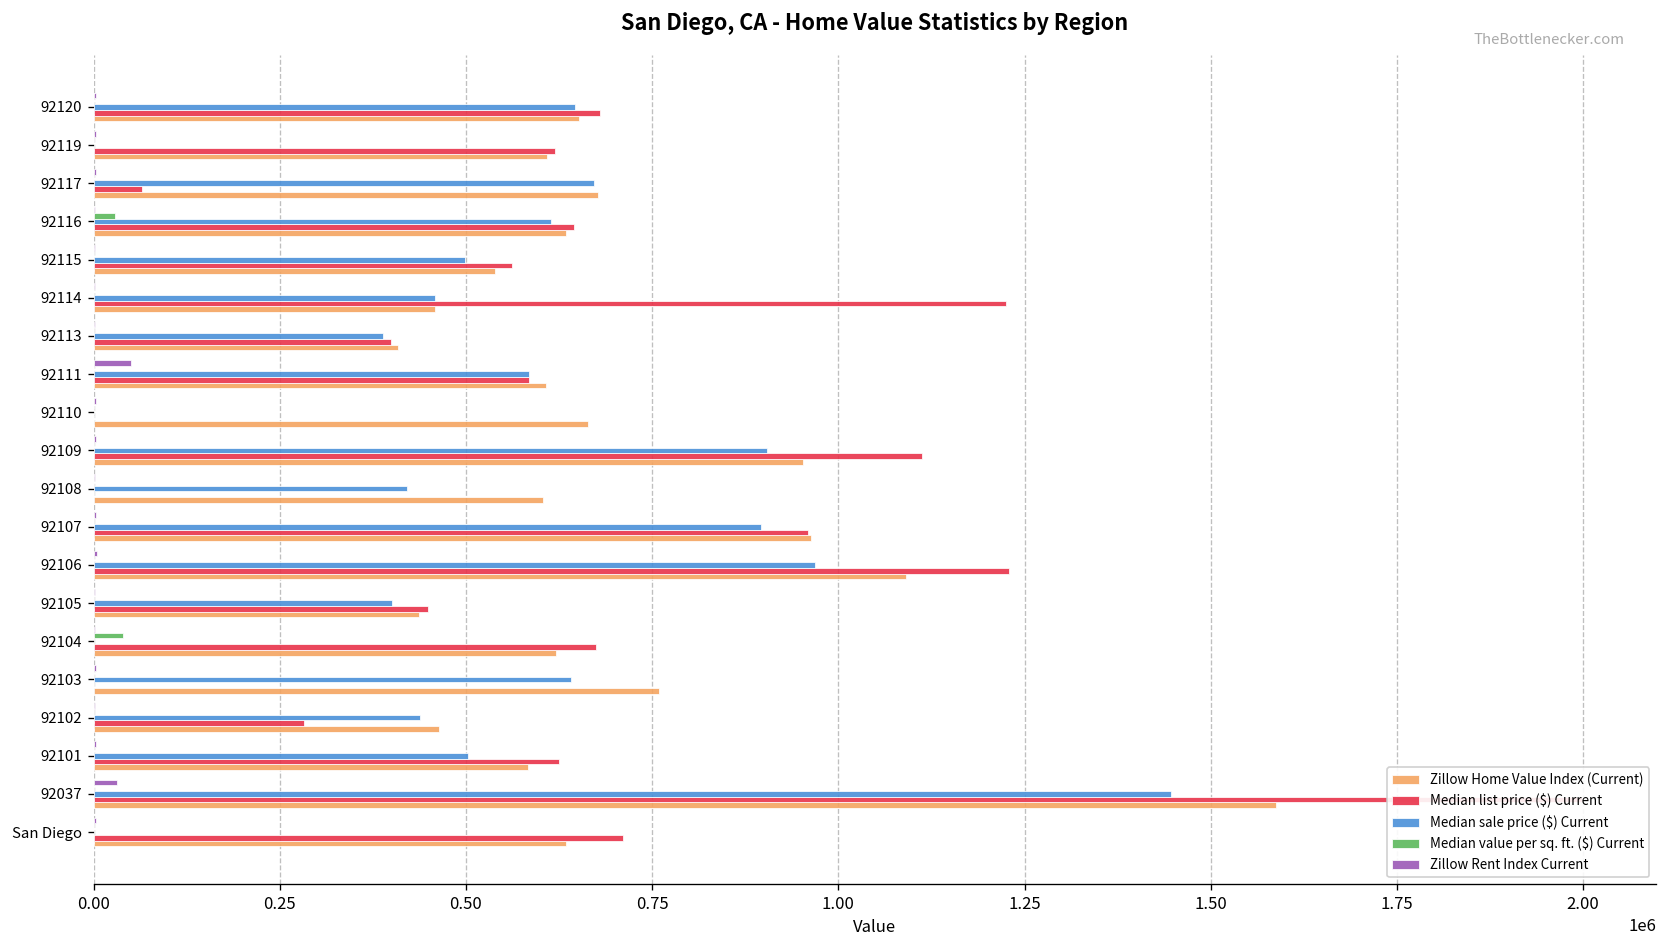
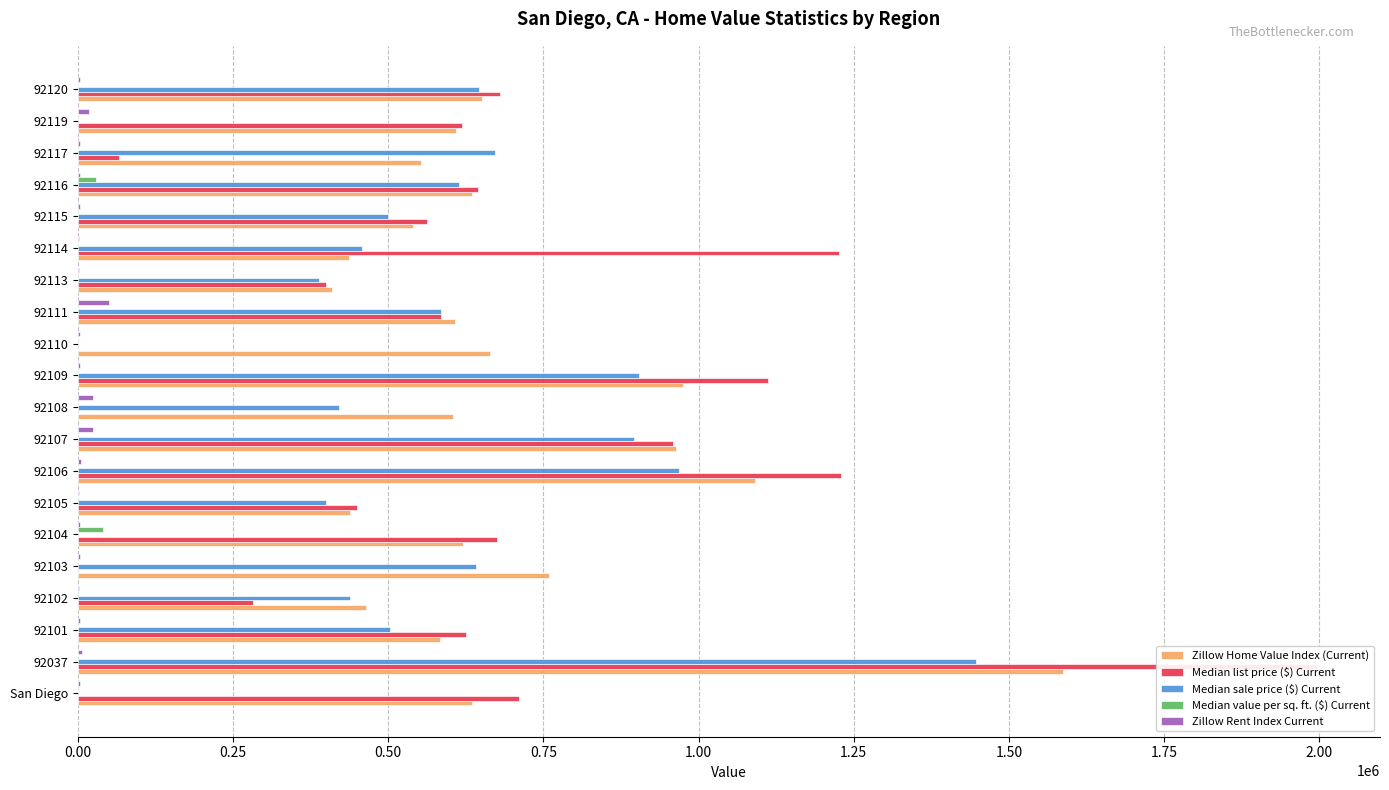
  {
    "Zillow Home Value Index (Current)": {
      "92120": 650000,
      "92119": 610000,
-     "92117": 680000,
+     "92117": 550000,
      "92116": 630000,
      "92115": 540000,
-     "92114": 460000,
+     "92114": 440000,
      "92113": 410000,
      "92111": 610000,
      "92110": 660000,
-     "92109": 950000,
+     "92109": 970000,
      "92108": 600000,
      "92107": 960000,
      "92106": 1090000,
      "92105": 440000,
      "92104": 620000,
      "92103": 760000,
      "92102": 460000,
      "92101": 580000,
      "92037": 1590000,
      "San Diego": 630000
    },
    "Median list price ($) Current": {
      "92120": 680000,
      "92119": 620000,
      "92117": 70000,
      "92116": 640000,
      "92115": 560000,
      "92114": 1230000,
      "92113": 400000,
      "92111": 580000,
      "92110": 0,
      "92109": 1110000,
      "92108": 0,
      "92107": 960000,
      "92106": 1230000,
      "92105": 450000,
      "92104": 680000,
      "92103": 0,
      "92102": 280000,
      "92101": 630000,
      "San Diego": 710000
    },
    "Median sale price ($) Current": {
      "92120": 650000,
      "92119": 0,
      "92117": 670000,
      "92116": 610000,
      "92115": 500000,
      "92114": 460000,
      "92113": 390000,
      "92111": 590000,
      "92110": 0,
      "92109": 900000,
      "92108": 420000,
      "92107": 900000,
      "92106": 970000,
      "92105": 400000,
      "92104": 0,
      "92103": 640000,
      "92102": 440000,
      "92101": 500000,
      "92037": 1450000,
      "San Diego": 0
    },
    "Median value per sq. ft. ($) Current": {
      "92116": 30000,
      "92104": 40000
    },
    "Zillow Rent Index Current": {
-     "92119": 0,
+     "92119": 20000,
      "92111": 50000,
-     "92108": 0,
-     "92107": 0,
+     "92108": 20000,
+     "92107": 20000,
      "92106": 0,
-     "92037": 30000
+     "92037": 10000
    }
  }
